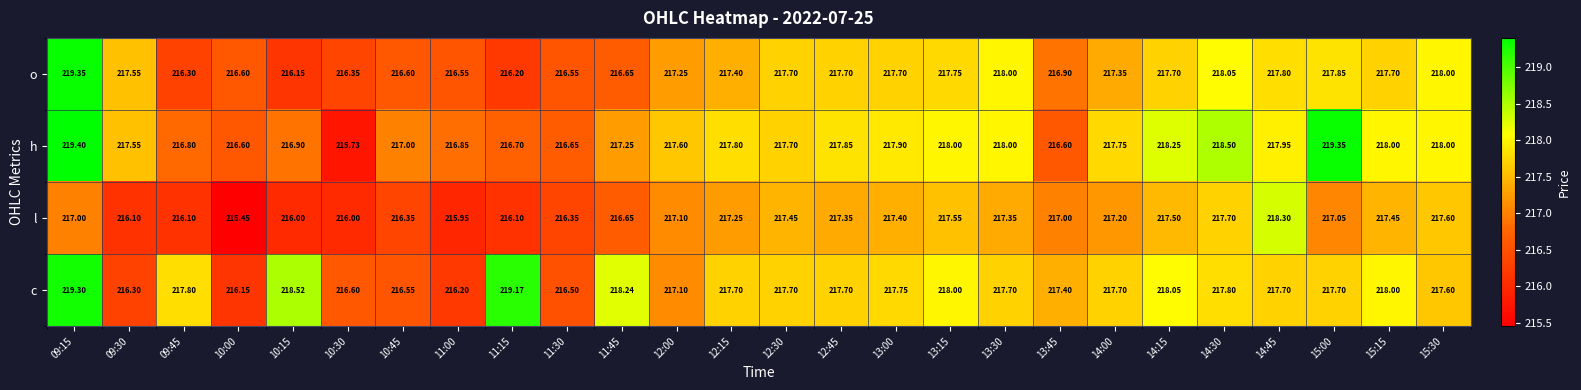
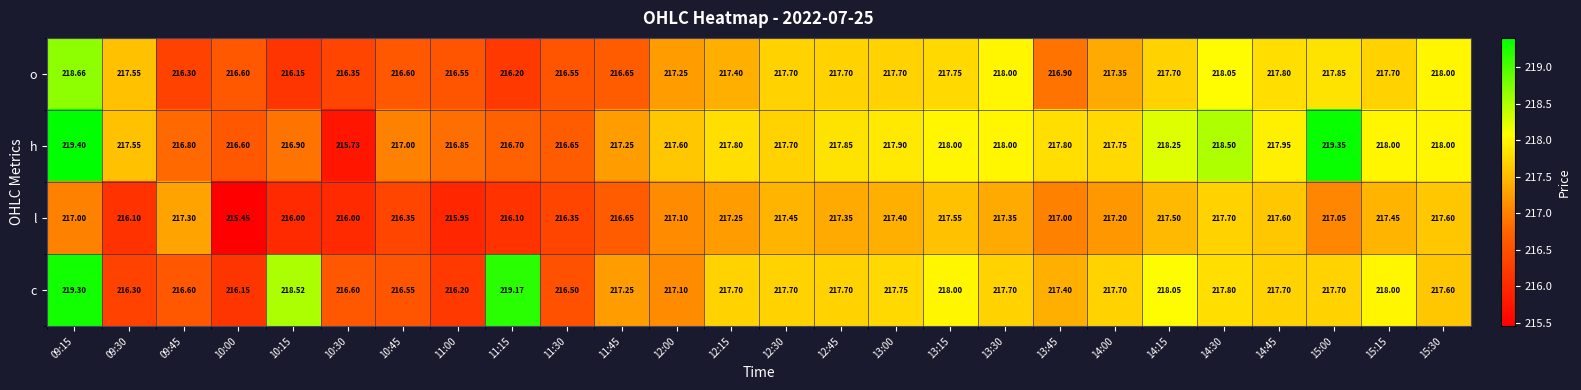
  {
    "o": {
-     "09:15": 219.35,
+     "09:15": 218.66,
      "09:30": 217.55,
      "09:45": 216.30,
      "10:00": 216.60,
      "10:15": 216.15,
      "10:30": 216.35,
      "10:45": 216.60,
      "11:00": 216.55,
      "11:15": 216.20,
      "11:30": 216.55,
      "11:45": 216.65,
      "12:00": 217.25,
      "12:15": 217.40,
      "12:30": 217.70,
      "12:45": 217.70,
      "13:00": 217.70,
      "13:15": 217.75,
      "13:30": 218.00,
      "13:45": 216.90,
      "14:00": 217.35,
      "14:15": 217.70,
      "14:30": 218.05,
      "14:45": 217.80,
      "15:00": 217.85,
      "15:15": 217.70,
      "15:30": 218.00
    },
    "h": {
      "09:15": 219.40,
      "09:30": 217.55,
      "09:45": 216.80,
      "10:00": 216.60,
      "10:15": 216.90,
      "10:30": 215.73,
      "10:45": 217.00,
      "11:00": 216.85,
      "11:15": 216.70,
      "11:30": 216.65,
      "11:45": 217.25,
      "12:00": 217.60,
      "12:15": 217.80,
      "12:30": 217.70,
      "12:45": 217.85,
      "13:00": 217.90,
      "13:15": 218.00,
      "13:30": 218.00,
-     "13:45": 216.60,
+     "13:45": 217.80,
      "14:00": 217.75,
      "14:15": 218.25,
      "14:30": 218.50,
      "14:45": 217.95,
      "15:00": 219.35,
      "15:15": 218.00,
      "15:30": 218.00
    },
    "l": {
      "09:15": 217.00,
      "09:30": 216.10,
-     "09:45": 216.10,
+     "09:45": 217.30,
      "10:00": 215.45,
      "10:15": 216.00,
      "10:30": 216.00,
      "10:45": 216.35,
      "11:00": 215.95,
      "11:15": 216.10,
      "11:30": 216.35,
      "11:45": 216.65,
      "12:00": 217.10,
      "12:15": 217.25,
      "12:30": 217.45,
      "12:45": 217.35,
      "13:00": 217.40,
      "13:15": 217.55,
      "13:30": 217.35,
      "13:45": 217.00,
      "14:00": 217.20,
      "14:15": 217.50,
      "14:30": 217.70,
-     "14:45": 218.30,
+     "14:45": 217.60,
      "15:00": 217.05,
      "15:15": 217.45,
      "15:30": 217.60
    },
    "c": {
      "09:15": 219.30,
      "09:30": 216.30,
-     "09:45": 217.80,
+     "09:45": 216.60,
      "10:00": 216.15,
      "10:15": 218.52,
      "10:30": 216.60,
      "10:45": 216.55,
      "11:00": 216.20,
      "11:15": 219.17,
      "11:30": 216.50,
-     "11:45": 218.24,
+     "11:45": 217.25,
      "12:00": 217.10,
      "12:15": 217.70,
      "12:30": 217.70,
      "12:45": 217.70,
      "13:00": 217.75,
      "13:15": 218.00,
      "13:30": 217.70,
      "13:45": 217.40,
      "14:00": 217.70,
      "14:15": 218.05,
      "14:30": 217.80,
      "14:45": 217.70,
      "15:00": 217.70,
      "15:15": 218.00,
      "15:30": 217.60
    }
  }
